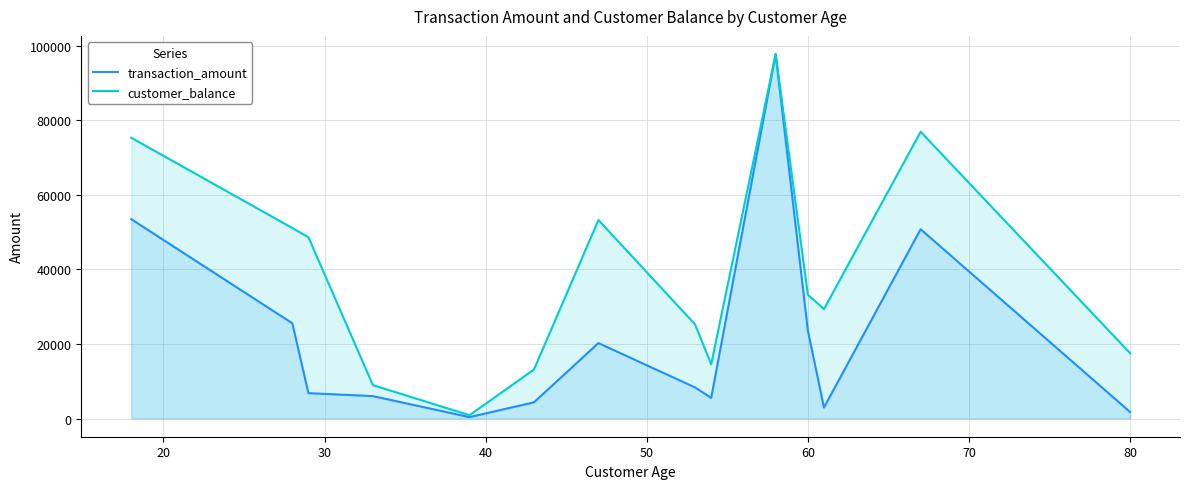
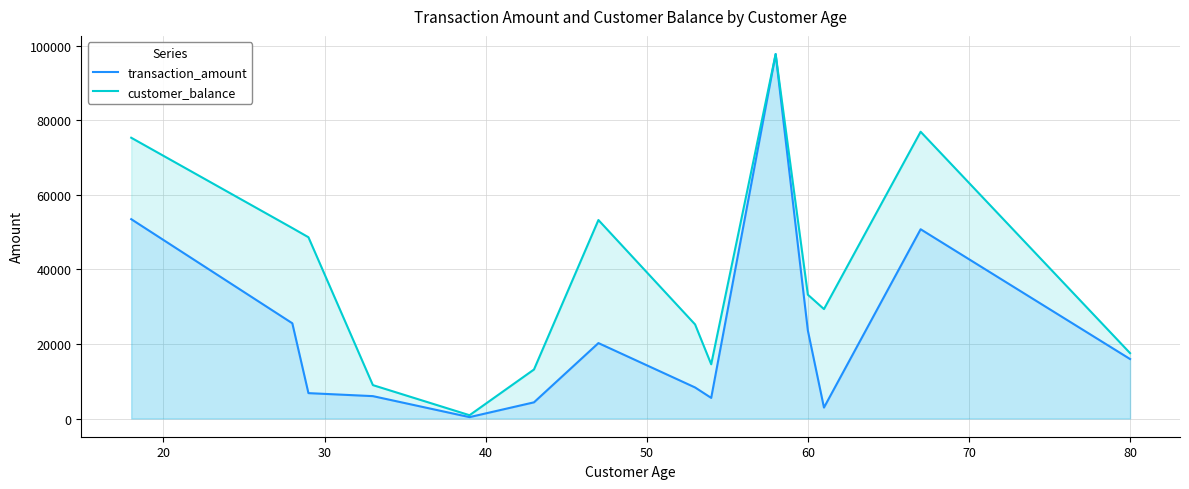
  {
    "transaction_amount": {
      "60": 24000,
-     "80": 2000
+     "80": 16000
    },
    "customer_balance": {
      "60": 33000,
      "80": 18000
    }
  }
